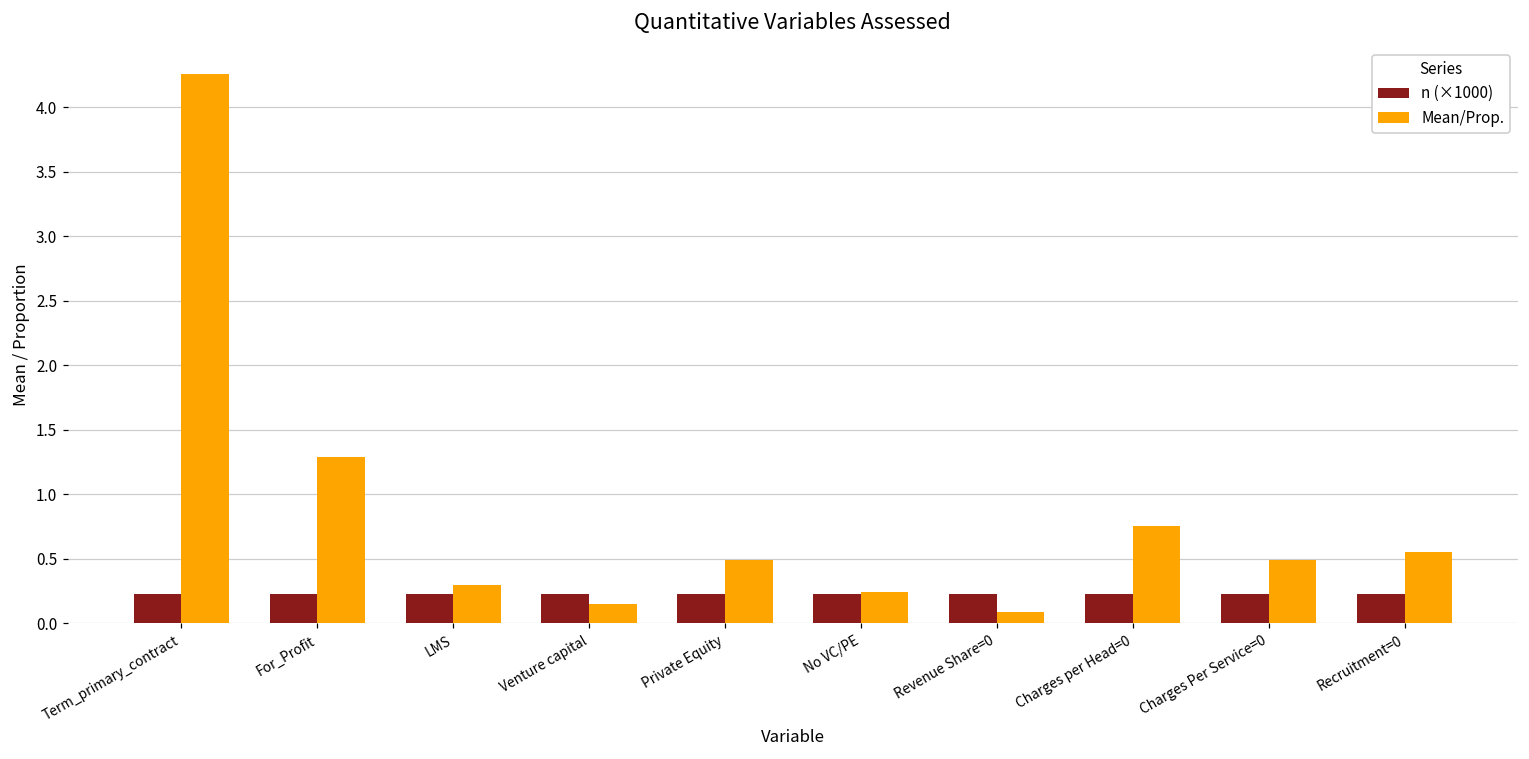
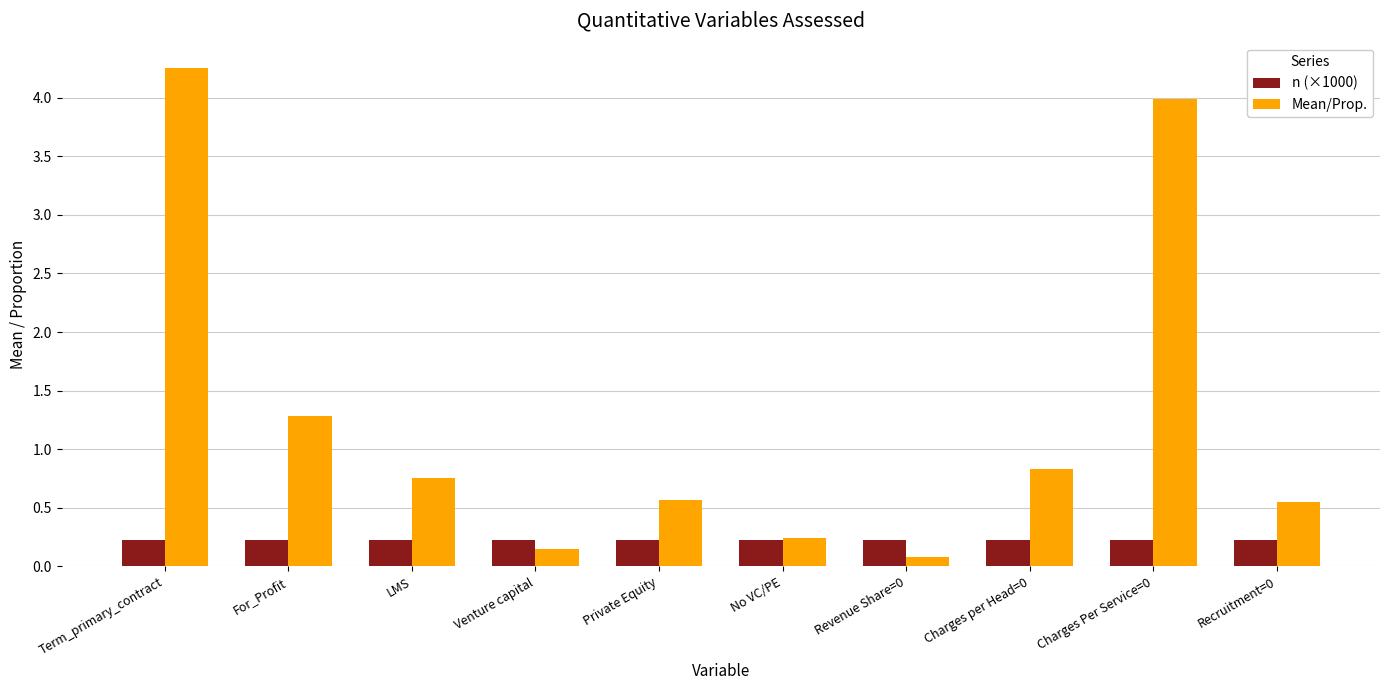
  {
    "n (×1000)": {
      "Term_primary_contract": 0.22,
      "For_Profit": 0.23,
      "LMS": 0.23,
      "Venture capital": 0.23,
      "Private Equity": 0.23,
      "No VC/PE": 0.23,
      "Revenue Share=0": 0.23,
      "Charges per Head=0": 0.23,
      "Charges Per Service=0": 0.23,
      "Recruitment=0": 0.23
    },
    "Mean/Prop.": {
      "Term_primary_contract": 4.26,
      "For_Profit": 1.29,
-     "LMS": 0.29,
+     "LMS": 0.76,
      "Venture capital": 0.15,
-     "Private Equity": 0.49,
+     "Private Equity": 0.57,
      "No VC/PE": 0.24,
      "Revenue Share=0": 0.08,
-     "Charges per Head=0": 0.75,
-     "Charges Per Service=0": 0.49,
+     "Charges per Head=0": 0.83,
+     "Charges Per Service=0": 3.99,
      "Recruitment=0": 0.55
    }
  }
